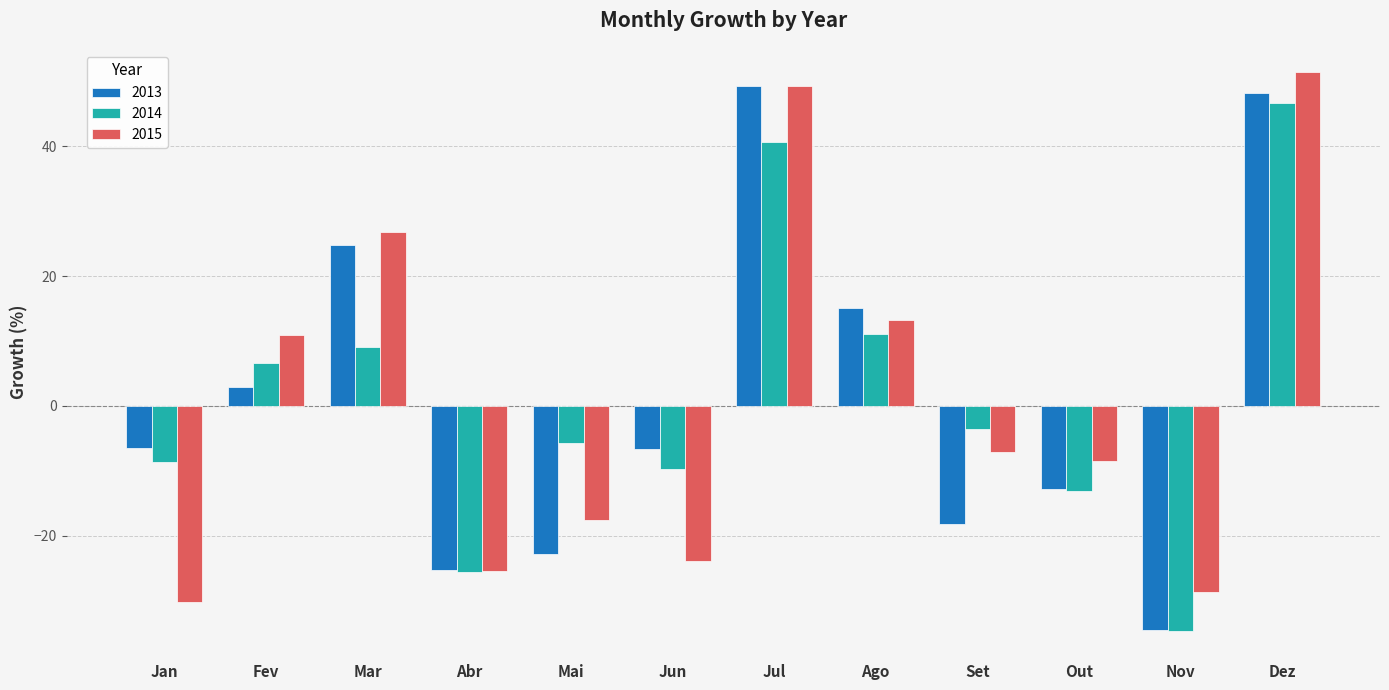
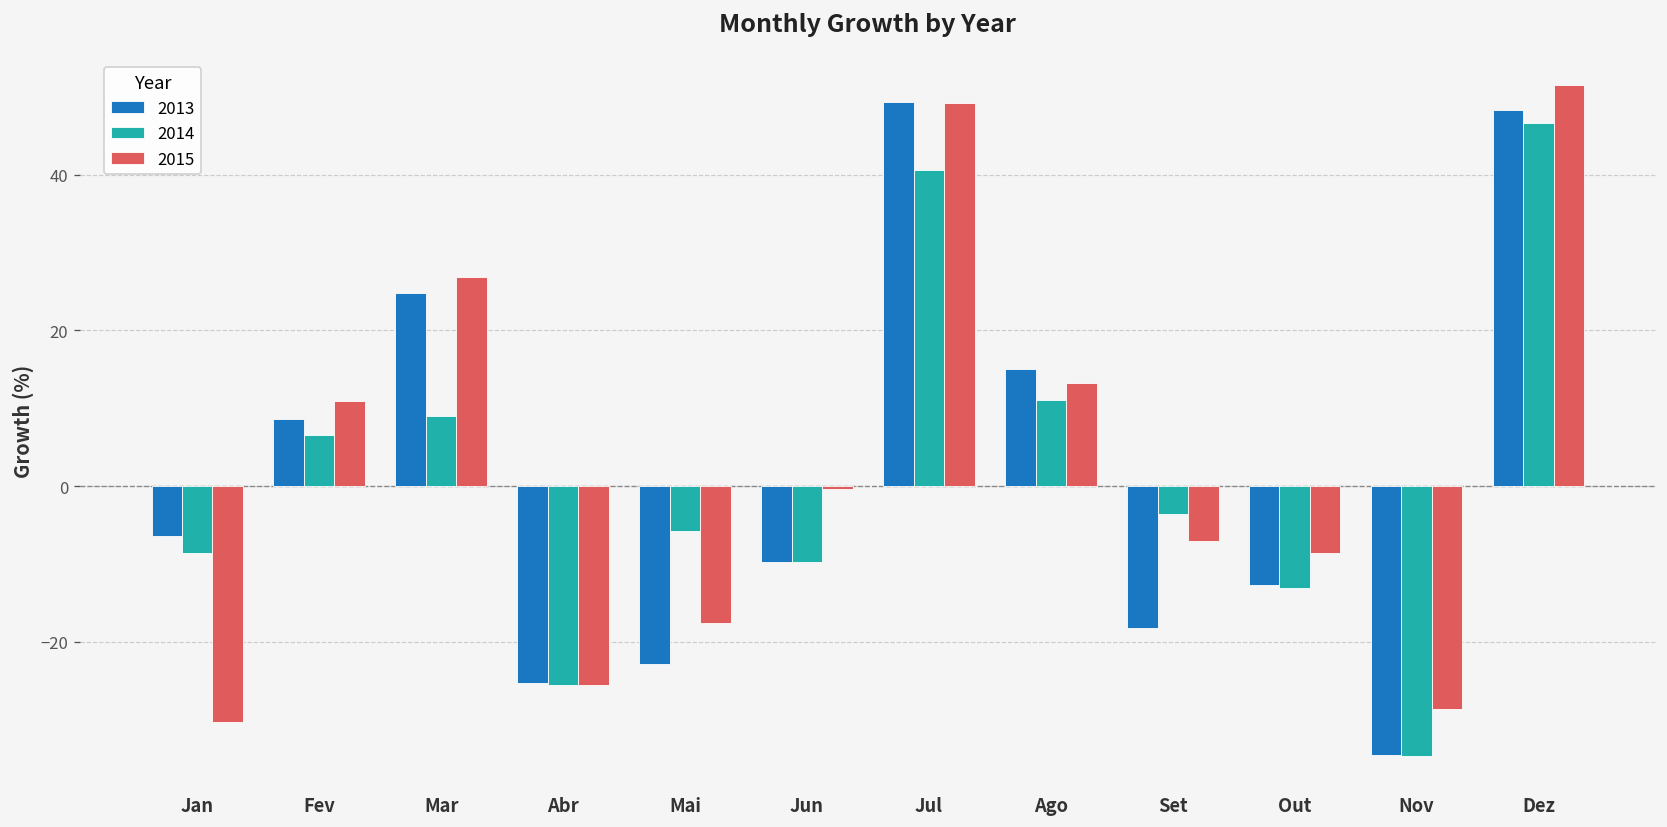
  {
    "2013": {
      "Jan": -6,
-     "Fev": 3,
+     "Fev": 9,
      "Mar": 25,
      "Abr": -25,
      "Mai": -23,
-     "Jun": -7,
+     "Jun": -10,
      "Jul": 49,
      "Ago": 15,
      "Set": -18,
      "Out": -13,
      "Nov": -35,
      "Dez": 48
    },
    "2014": {
      "Jan": -9,
      "Fev": 7,
      "Mar": 9,
      "Abr": -26,
      "Mai": -6,
      "Jun": -10,
      "Jul": 41,
      "Ago": 11,
      "Set": -4,
      "Out": -13,
      "Nov": -35,
      "Dez": 47
    },
    "2015": {
      "Jan": -30,
      "Fev": 11,
      "Mar": 27,
      "Abr": -26,
      "Mai": -18,
-     "Jun": -24,
+     "Jun": 0,
      "Jul": 49,
      "Ago": 13,
      "Set": -7,
      "Out": -9,
      "Nov": -29,
      "Dez": 52
    }
  }
